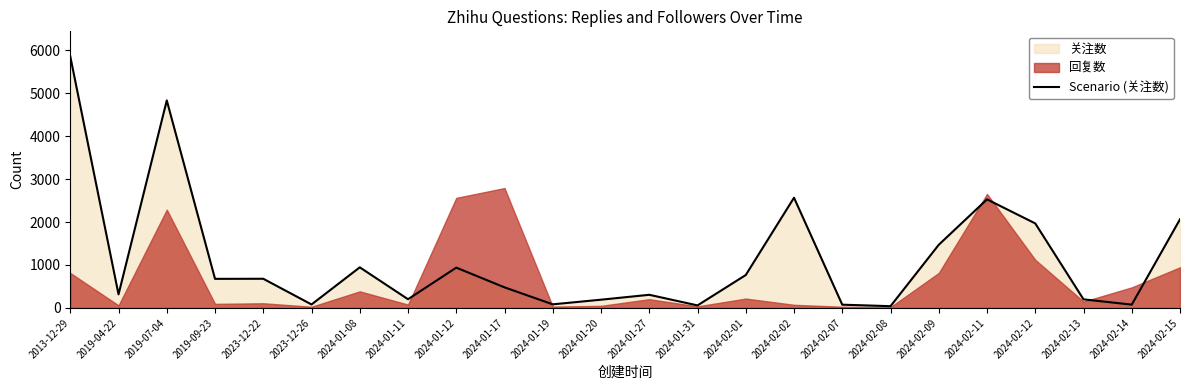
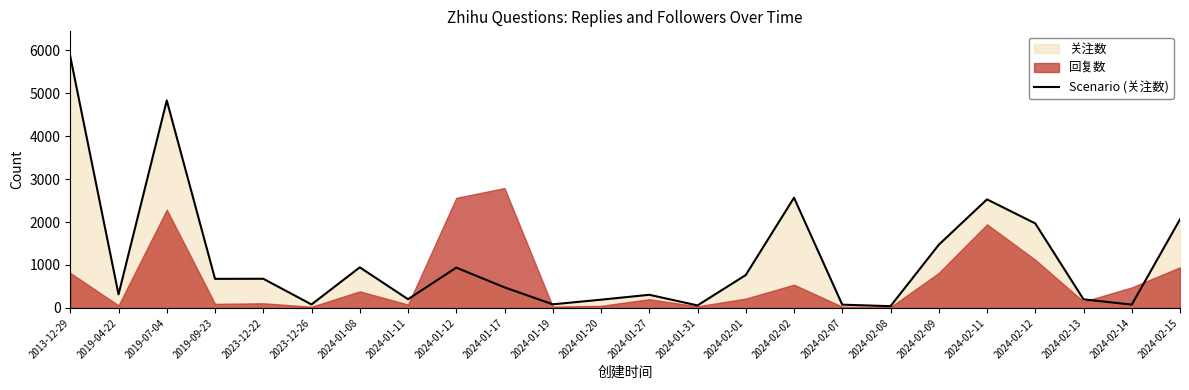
  {
    "关注数": {
      "2013-12-29": 5900,
      "2019-04-22": 300,
      "2019-07-04": 4800,
      "2019-09-23": 700,
      "2023-12-22": 700,
      "2024-01-08": 900,
      "2024-01-11": 200,
      "2024-01-12": 900,
      "2024-01-17": 500,
      "2024-01-20": 200,
      "2024-01-27": 300,
      "2024-02-01": 800,
      "2024-02-02": 2600,
      "2024-02-09": 1500,
      "2024-02-11": 2500,
      "2024-02-12": 2000,
      "2024-02-14": 100,
      "2024-02-15": 2100
    },
    "回复数": {
      "2013-12-29": 800,
      "2019-04-22": 100,
      "2019-07-04": 2300,
      "2019-09-23": 100,
      "2023-12-22": 100,
      "2024-01-08": 400,
      "2024-01-11": 100,
      "2024-01-12": 2600,
      "2024-01-17": 2800,
      "2024-01-27": 200,
      "2024-02-01": 200,
-     "2024-02-02": 100,
+     "2024-02-02": 500,
      "2024-02-09": 800,
-     "2024-02-11": 2700,
+     "2024-02-11": 1900,
      "2024-02-12": 1100,
      "2024-02-14": 500,
      "2024-02-15": 900
    }
  }
